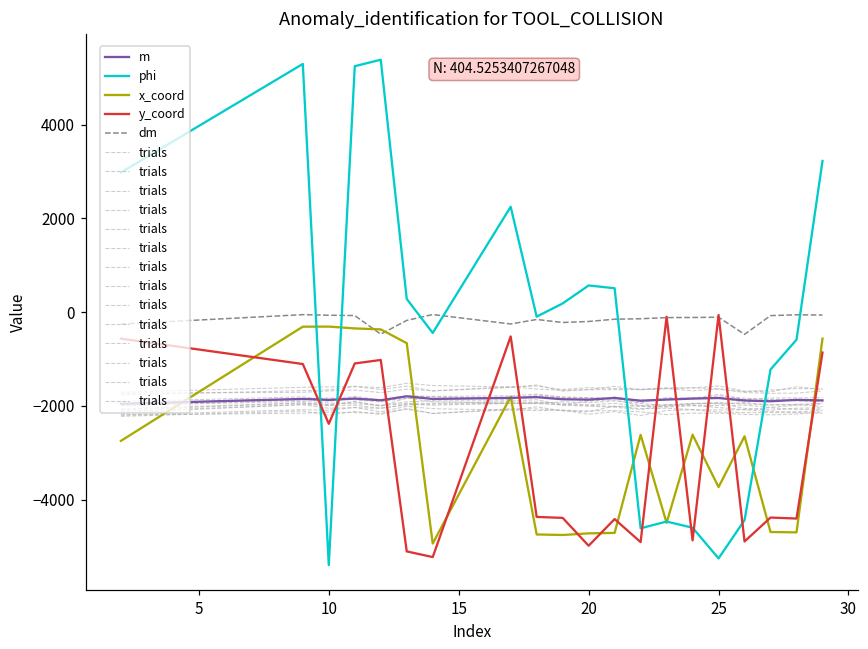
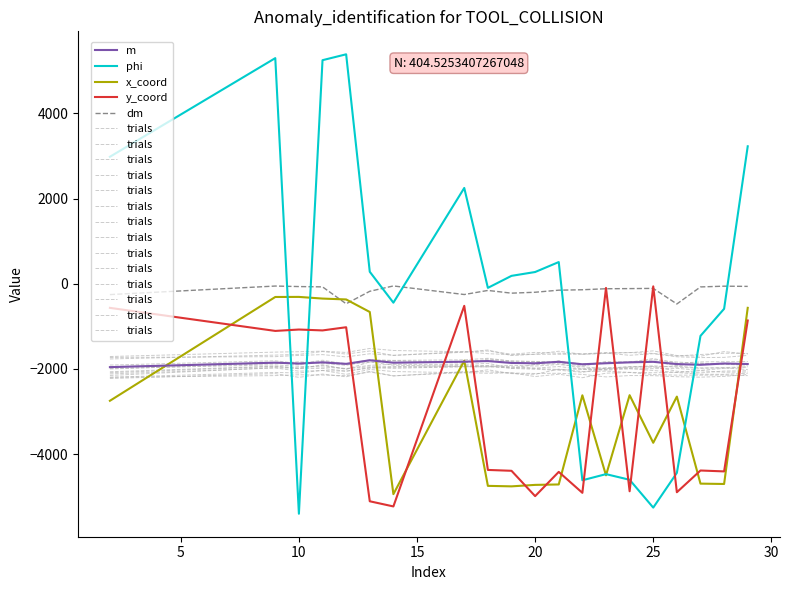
  {
    "phi": {
      "10": -5400,
-     "20": 600,
+     "20": 300,
      "25": -5300
    },
    "x_coord": {
      "10": -300,
      "20": -4700,
      "25": -3700
    },
    "y_coord": {
-     "10": -2400,
+     "10": -1100,
      "20": -5000
    }
  }
